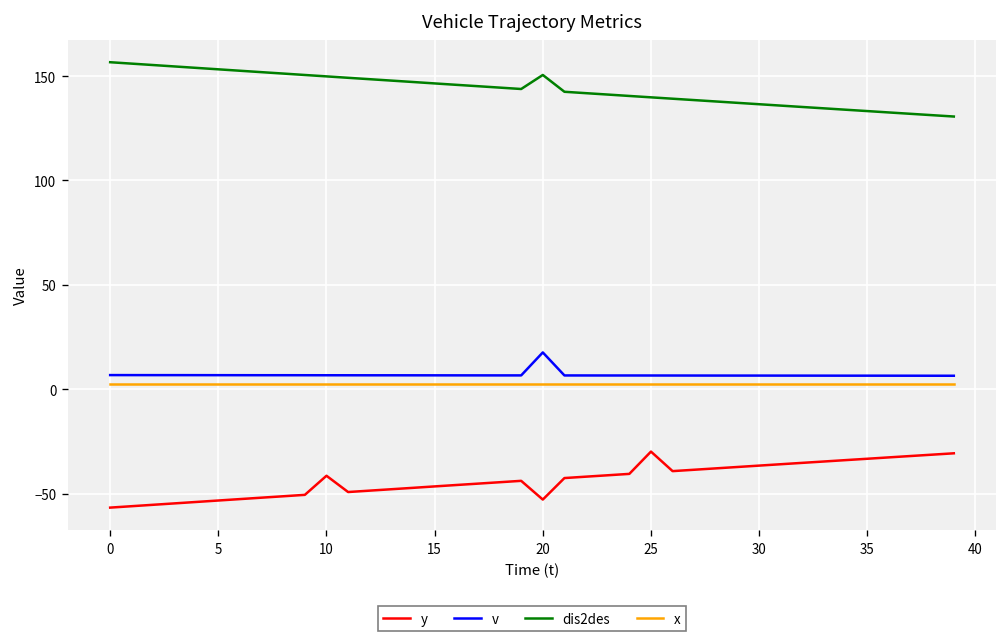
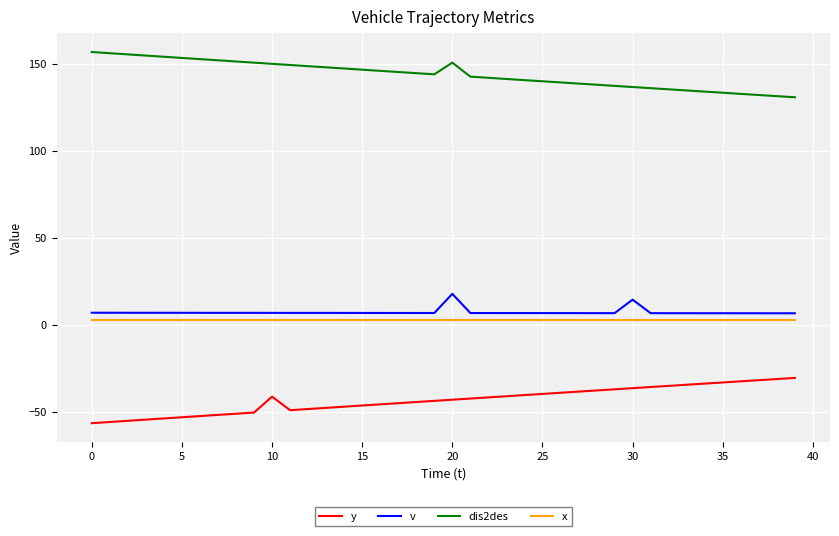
  {
    "y": {
      "0": -57,
      "5": -53,
      "10": -41,
      "15": -46,
-     "20": -53,
-     "25": -30,
+     "20": -43,
+     "25": -40,
      "30": -37,
      "35": -33
    },
    "v": {
      "0": 7,
      "5": 7,
      "10": 7,
      "15": 7,
      "20": 18,
      "25": 7,
-     "30": 7,
+     "30": 14,
      "35": 7
    },
    "dis2des": {
      "0": 157,
      "5": 153,
      "10": 150,
      "15": 146,
      "20": 151,
      "25": 140,
      "30": 137,
      "35": 133
    },
    "x": {
      "0": 3,
      "5": 3,
      "10": 3,
      "15": 3,
      "20": 3,
      "25": 3,
      "30": 3,
      "35": 3
    }
  }
